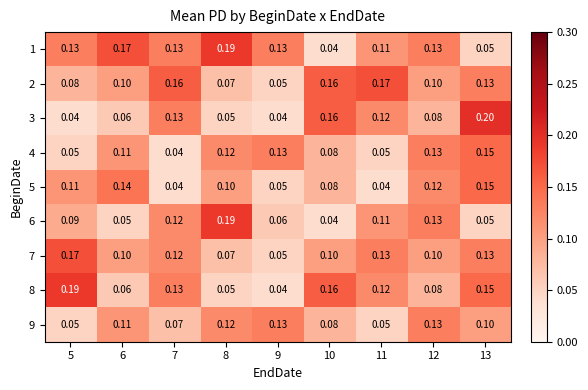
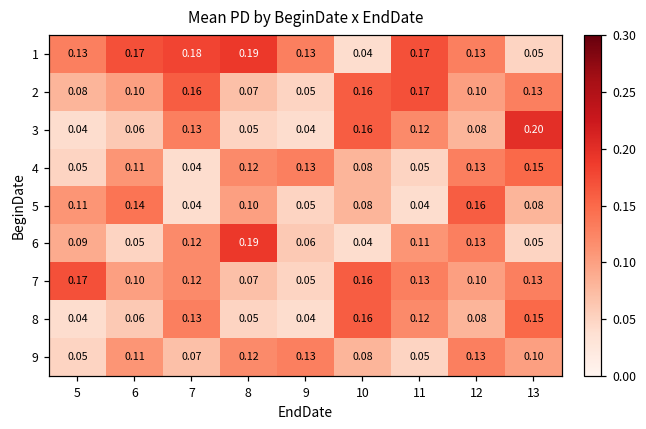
  {
    "1": {
      "5": 0.13,
      "6": 0.17,
-     "7": 0.13,
+     "7": 0.18,
      "8": 0.19,
      "9": 0.13,
      "10": 0.04,
-     "11": 0.11,
+     "11": 0.17,
      "12": 0.13,
      "13": 0.05
    },
    "2": {
      "5": 0.08,
      "6": 0.10,
      "7": 0.16,
      "8": 0.07,
      "9": 0.05,
      "10": 0.16,
      "11": 0.17,
      "12": 0.10,
      "13": 0.13
    },
    "3": {
      "5": 0.04,
      "6": 0.06,
      "7": 0.13,
      "8": 0.05,
      "9": 0.04,
      "10": 0.16,
      "11": 0.12,
      "12": 0.08,
      "13": 0.20
    },
    "4": {
      "5": 0.05,
      "6": 0.11,
      "7": 0.04,
      "8": 0.12,
      "9": 0.13,
      "10": 0.08,
      "11": 0.05,
      "12": 0.13,
      "13": 0.15
    },
    "5": {
      "5": 0.11,
      "6": 0.14,
      "7": 0.04,
      "8": 0.10,
      "9": 0.05,
      "10": 0.08,
      "11": 0.04,
-     "12": 0.12,
-     "13": 0.15
+     "12": 0.16,
+     "13": 0.08
    },
    "6": {
      "5": 0.09,
      "6": 0.05,
      "7": 0.12,
      "8": 0.19,
      "9": 0.06,
      "10": 0.04,
      "11": 0.11,
      "12": 0.13,
      "13": 0.05
    },
    "7": {
      "5": 0.17,
      "6": 0.10,
      "7": 0.12,
      "8": 0.07,
      "9": 0.05,
-     "10": 0.10,
+     "10": 0.16,
      "11": 0.13,
      "12": 0.10,
      "13": 0.13
    },
    "8": {
-     "5": 0.19,
+     "5": 0.04,
      "6": 0.06,
      "7": 0.13,
      "8": 0.05,
      "9": 0.04,
      "10": 0.16,
      "11": 0.12,
      "12": 0.08,
      "13": 0.15
    },
    "9": {
      "5": 0.05,
      "6": 0.11,
      "7": 0.07,
      "8": 0.12,
      "9": 0.13,
      "10": 0.08,
      "11": 0.05,
      "12": 0.13,
      "13": 0.10
    }
  }
